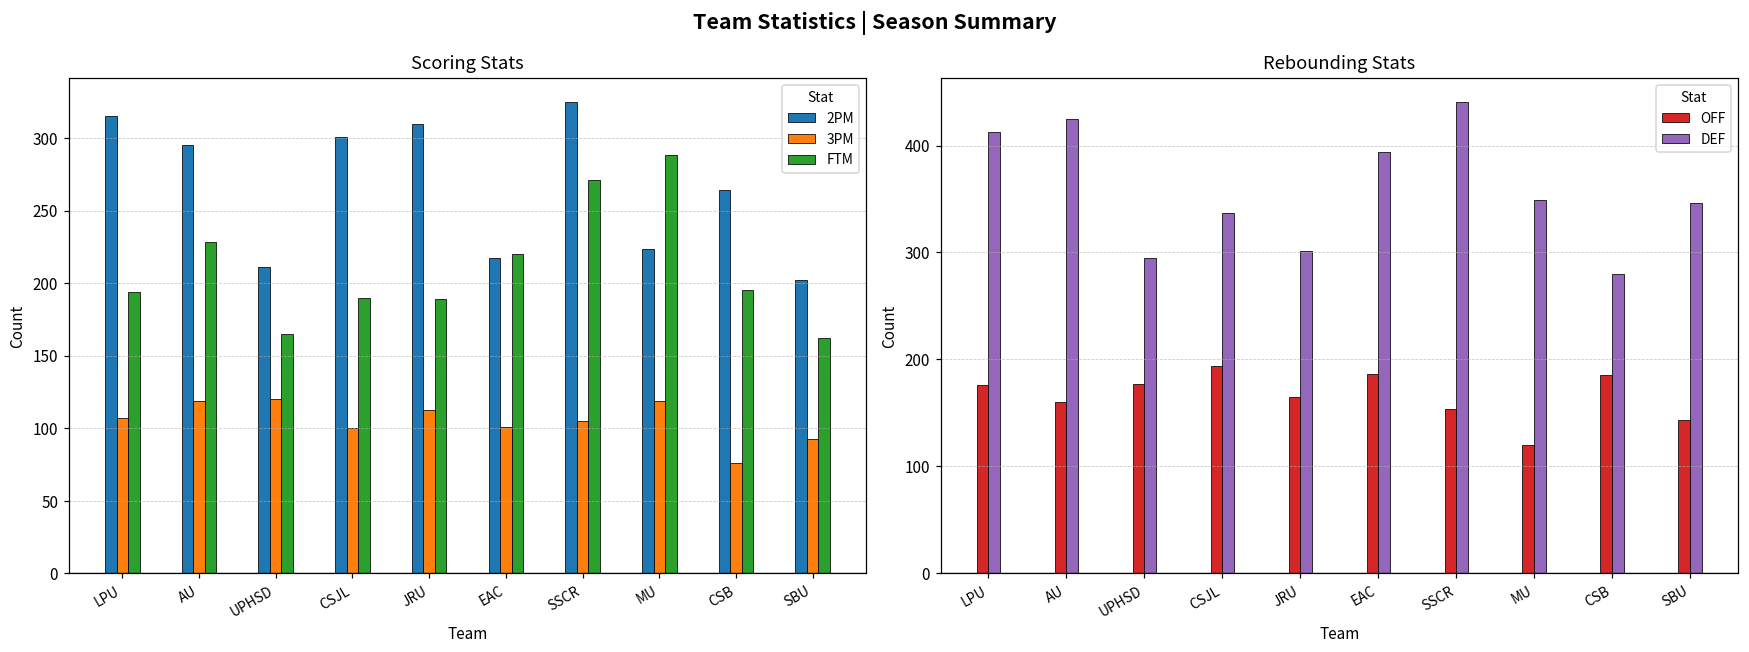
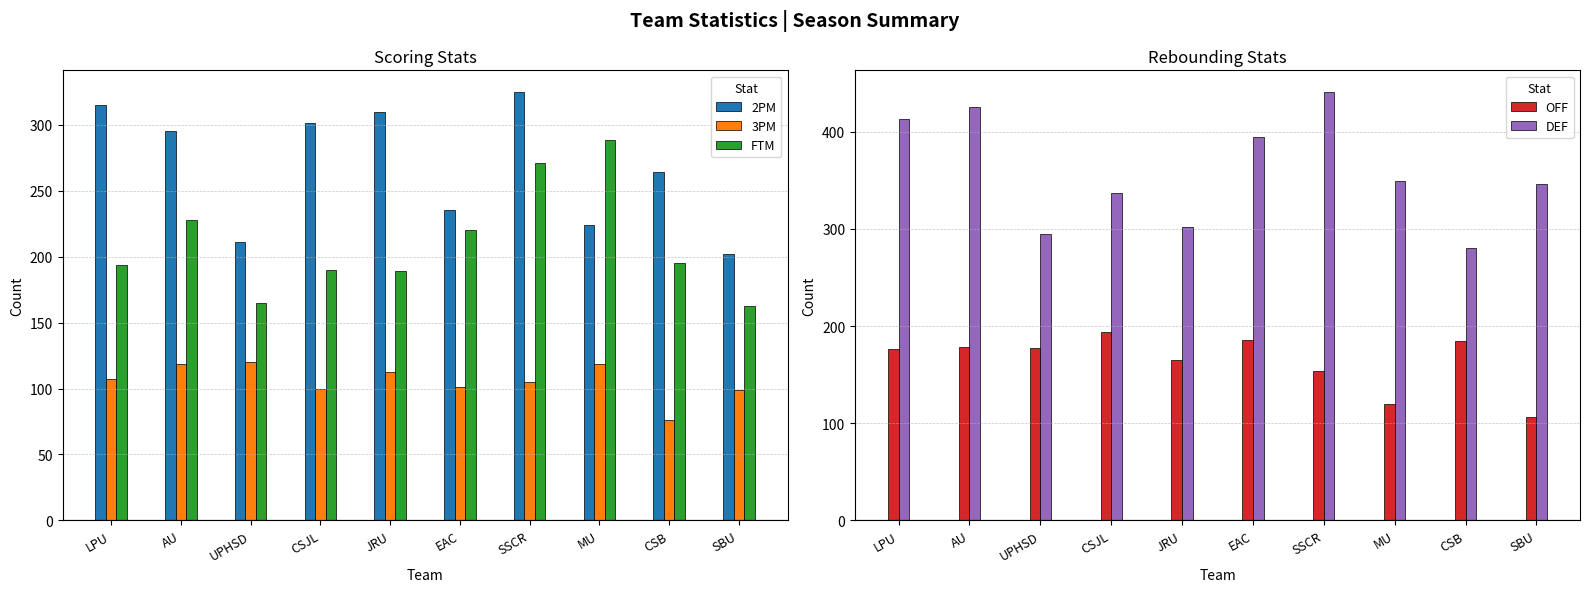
  {
    "Scoring Stats": {
      "2PM": {
        "LPU": 315,
        "AU": 295,
        "UPHSD": 211,
        "CSJL": 301,
        "JRU": 310,
-       "EAC": 218,
+       "EAC": 235,
        "SSCR": 325,
        "MU": 224,
        "CSB": 264,
        "SBU": 202
      },
      "3PM": {
        "LPU": 107,
        "AU": 119,
        "UPHSD": 120,
        "CSJL": 100,
        "JRU": 112,
        "EAC": 101,
        "SSCR": 105,
        "MU": 119,
        "CSB": 76,
-       "SBU": 93
+       "SBU": 99
      },
      "FTM": {
        "LPU": 194,
        "AU": 228,
        "UPHSD": 165,
        "CSJL": 190,
        "JRU": 189,
        "EAC": 220,
        "SSCR": 271,
        "MU": 289,
        "CSB": 195,
        "SBU": 162
      }
    },
    "Rebounding Stats": {
      "OFF": {
        "LPU": 180,
-       "AU": 160,
+       "AU": 180,
        "UPHSD": 180,
        "CSJL": 190,
        "JRU": 160,
        "EAC": 190,
        "SSCR": 150,
        "MU": 120,
        "CSB": 190,
-       "SBU": 140
+       "SBU": 110
      },
      "DEF": {
        "LPU": 410,
        "AU": 430,
        "UPHSD": 290,
        "CSJL": 340,
        "JRU": 300,
        "EAC": 390,
        "SSCR": 440,
        "MU": 350,
        "CSB": 280,
        "SBU": 350
      }
    }
  }
